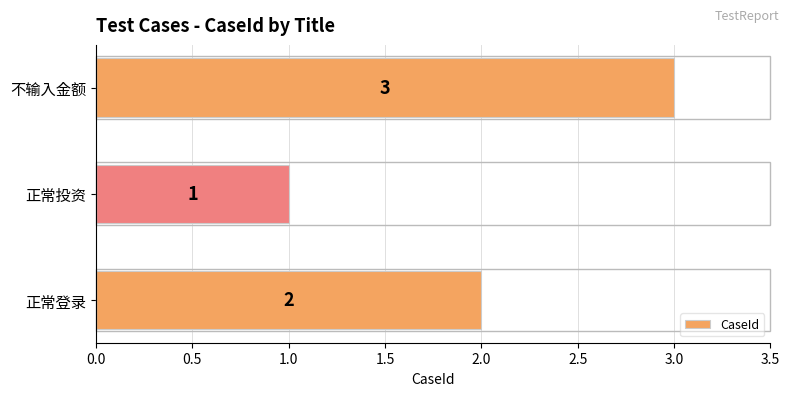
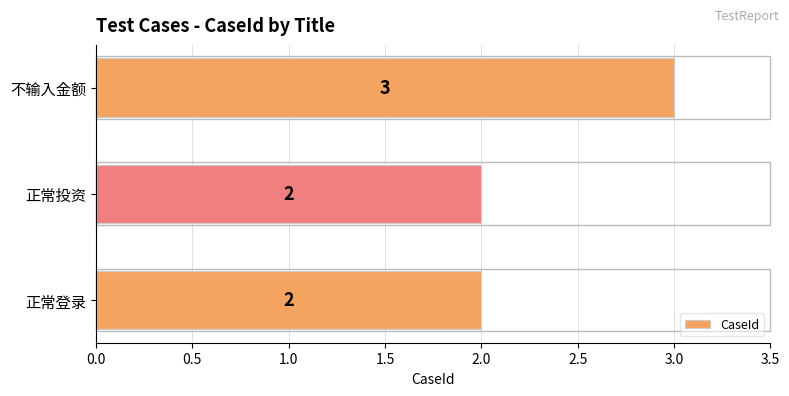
  {
    "不输入金额": 3,
-   "正常投资": 1,
+   "正常投资": 2,
    "正常登录": 2
  }
